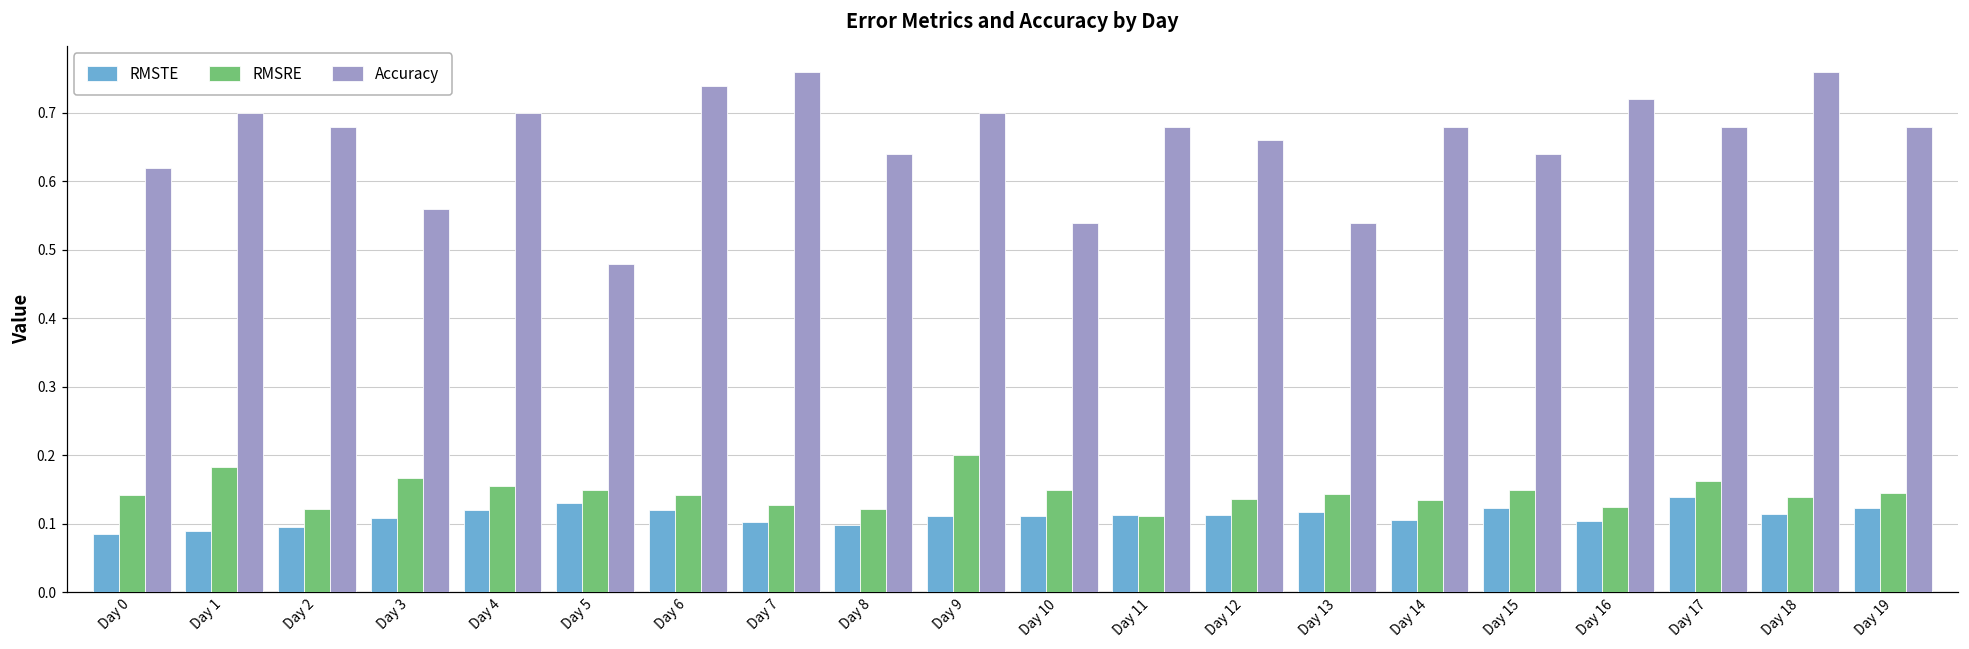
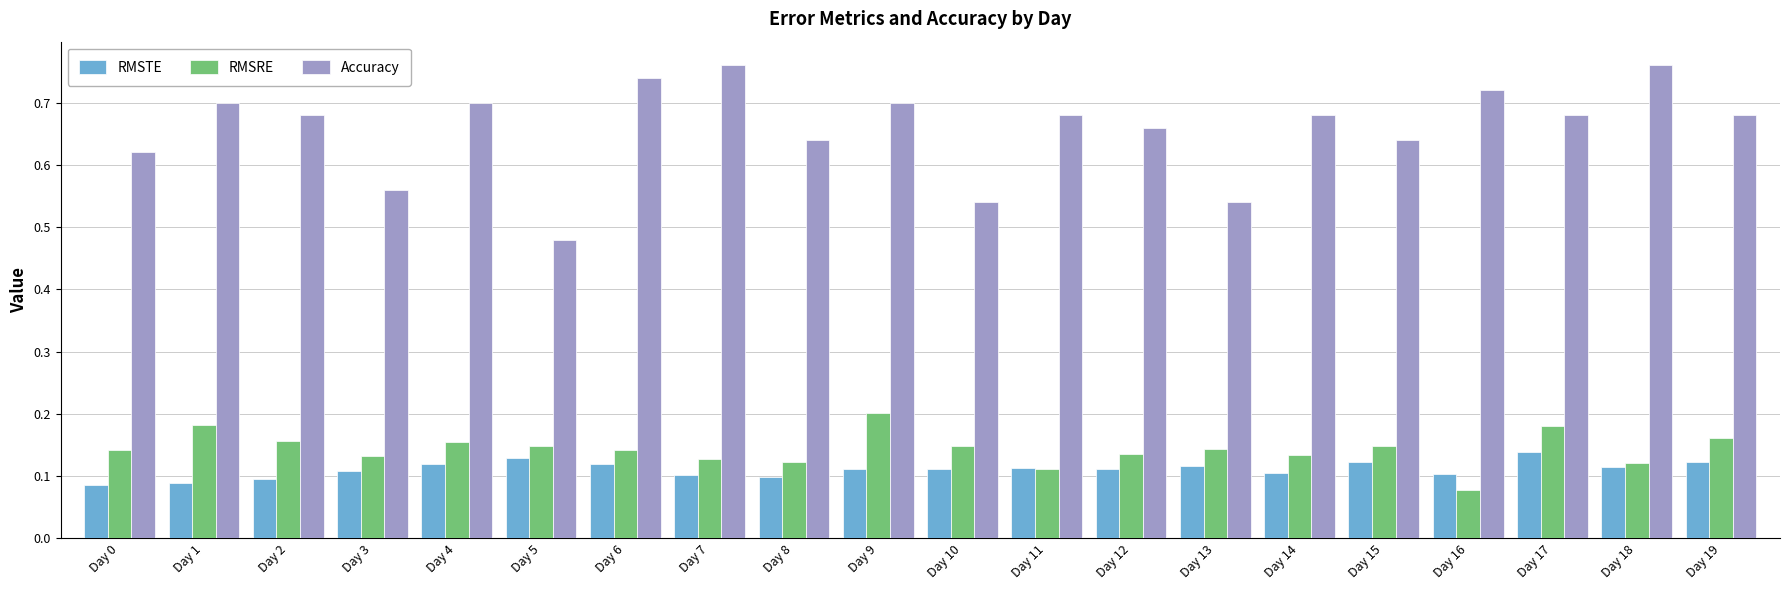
  {
    "RMSRE": {
      "Day 0": 0.14,
      "Day 1": 0.18,
-     "Day 2": 0.12,
-     "Day 3": 0.17,
+     "Day 2": 0.16,
+     "Day 3": 0.13,
      "Day 4": 0.16,
      "Day 5": 0.15,
      "Day 6": 0.14,
      "Day 7": 0.13,
      "Day 8": 0.12,
      "Day 9": 0.20,
      "Day 10": 0.15,
      "Day 11": 0.11,
      "Day 12": 0.14,
      "Day 13": 0.14,
      "Day 14": 0.13,
      "Day 15": 0.15,
-     "Day 16": 0.12,
-     "Day 17": 0.16,
-     "Day 18": 0.14,
-     "Day 19": 0.15
+     "Day 16": 0.08,
+     "Day 17": 0.18,
+     "Day 18": 0.12,
+     "Day 19": 0.16
    }
  }
